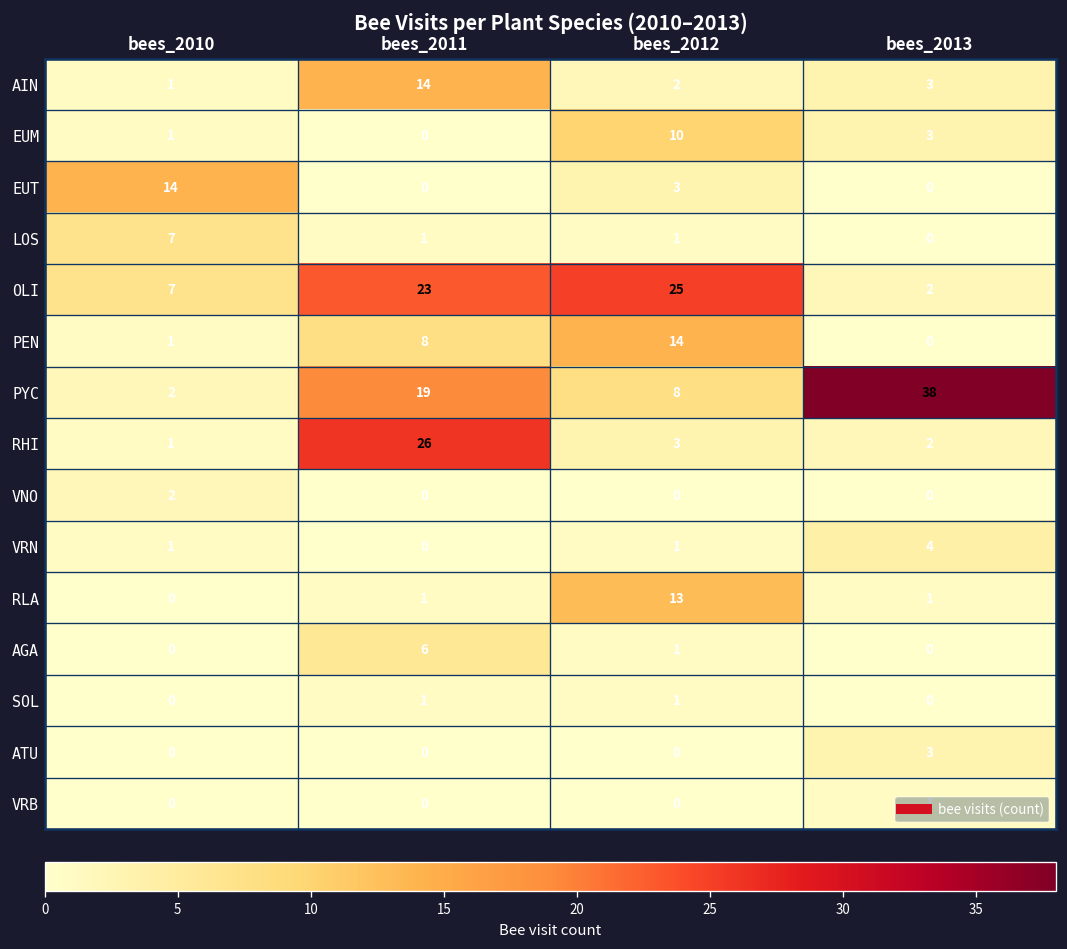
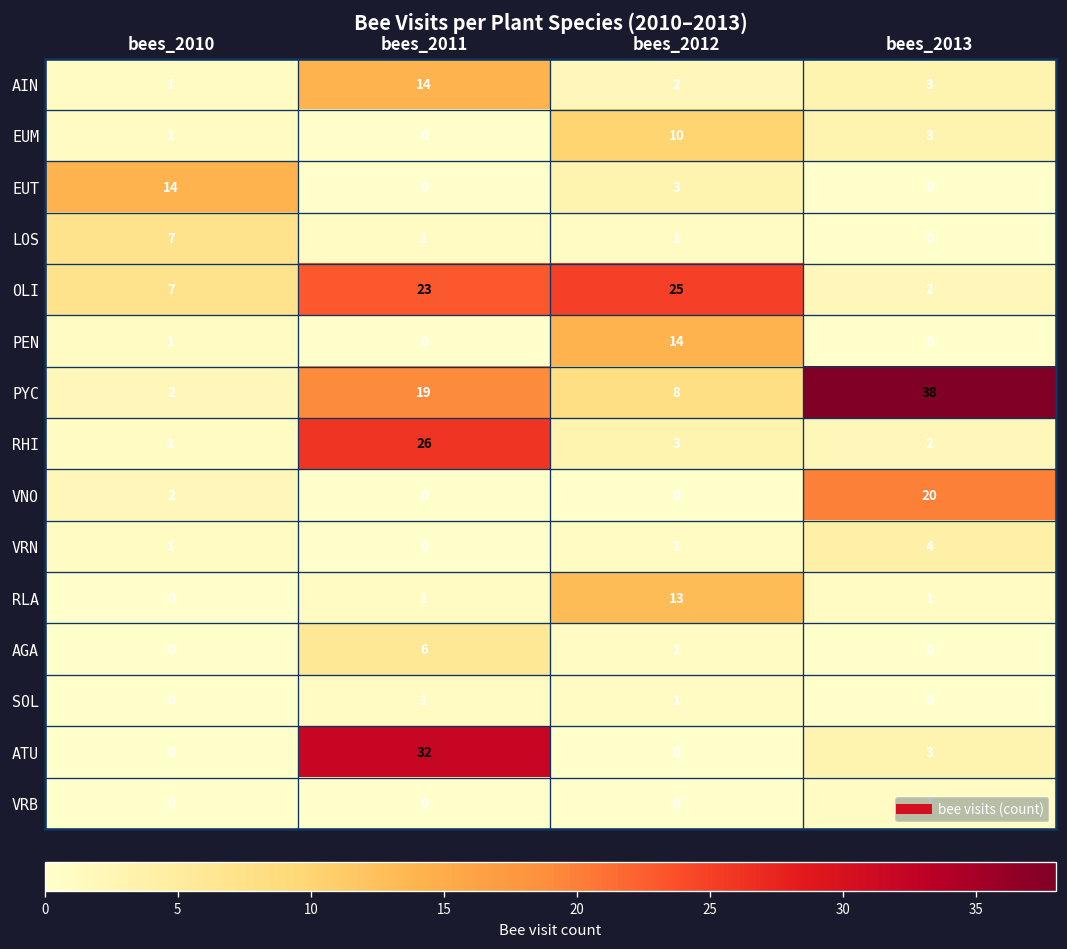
  {
    "AIN": {
      "bees_2010": 1,
      "bees_2011": 14,
      "bees_2012": 2,
      "bees_2013": 3
    },
    "EUM": {
      "bees_2010": 1,
      "bees_2011": 0,
      "bees_2012": 10,
      "bees_2013": 3
    },
    "EUT": {
      "bees_2010": 14,
      "bees_2011": 0,
      "bees_2012": 3,
      "bees_2013": 0
    },
    "LOS": {
      "bees_2010": 7,
      "bees_2011": 1,
      "bees_2012": 1,
      "bees_2013": 0
    },
    "OLI": {
      "bees_2010": 7,
      "bees_2011": 23,
      "bees_2012": 25,
      "bees_2013": 2
    },
    "PEN": {
      "bees_2010": 1,
-     "bees_2011": 8,
+     "bees_2011": 0,
      "bees_2012": 14,
      "bees_2013": 0
    },
    "PYC": {
      "bees_2010": 2,
      "bees_2011": 19,
      "bees_2012": 8,
      "bees_2013": 38
    },
    "RHI": {
      "bees_2010": 1,
      "bees_2011": 26,
      "bees_2012": 3,
      "bees_2013": 2
    },
    "VNO": {
      "bees_2010": 2,
      "bees_2011": 0,
      "bees_2012": 0,
-     "bees_2013": 0
+     "bees_2013": 20
    },
    "VRN": {
      "bees_2010": 1,
      "bees_2011": 0,
      "bees_2012": 1,
      "bees_2013": 4
    },
    "RLA": {
      "bees_2010": 0,
      "bees_2011": 1,
      "bees_2012": 13,
      "bees_2013": 1
    },
    "AGA": {
      "bees_2010": 0,
      "bees_2011": 6,
      "bees_2012": 1,
      "bees_2013": 0
    },
    "SOL": {
      "bees_2010": 0,
      "bees_2011": 1,
      "bees_2012": 1,
      "bees_2013": 0
    },
    "ATU": {
      "bees_2010": 0,
-     "bees_2011": 0,
+     "bees_2011": 32,
      "bees_2012": 0,
      "bees_2013": 3
    },
    "VRB": {
      "bees_2010": 0,
      "bees_2011": 0,
      "bees_2012": 0
    }
  }
